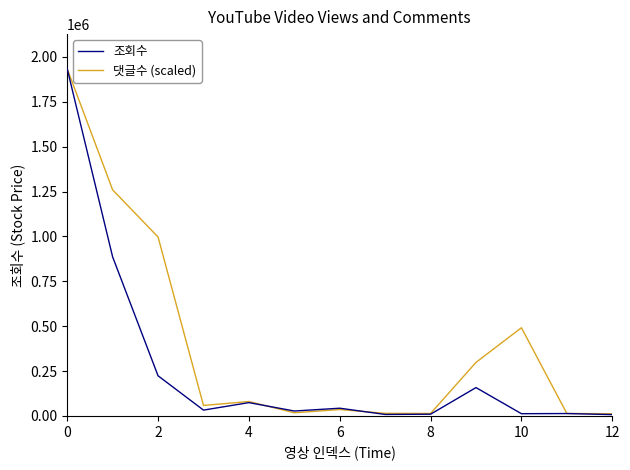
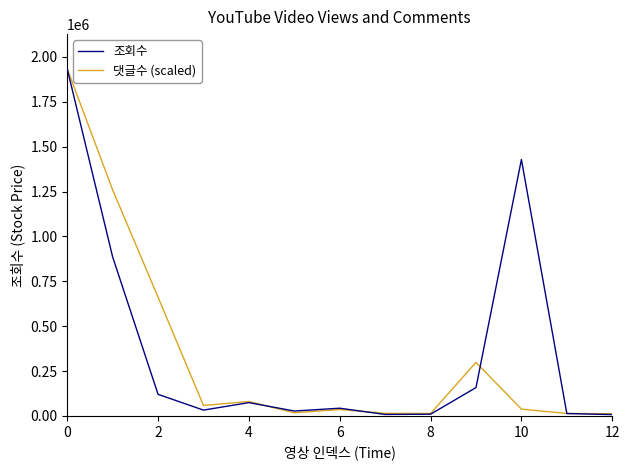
  {
    "조회수": {
-     "2": 220000,
-     "10": 10000
+     "2": 120000,
+     "10": 1430000
    },
    "댓글수 (scaled)": {
-     "2": 1000000,
-     "10": 490000
+     "2": 660000,
+     "10": 40000
    }
  }
